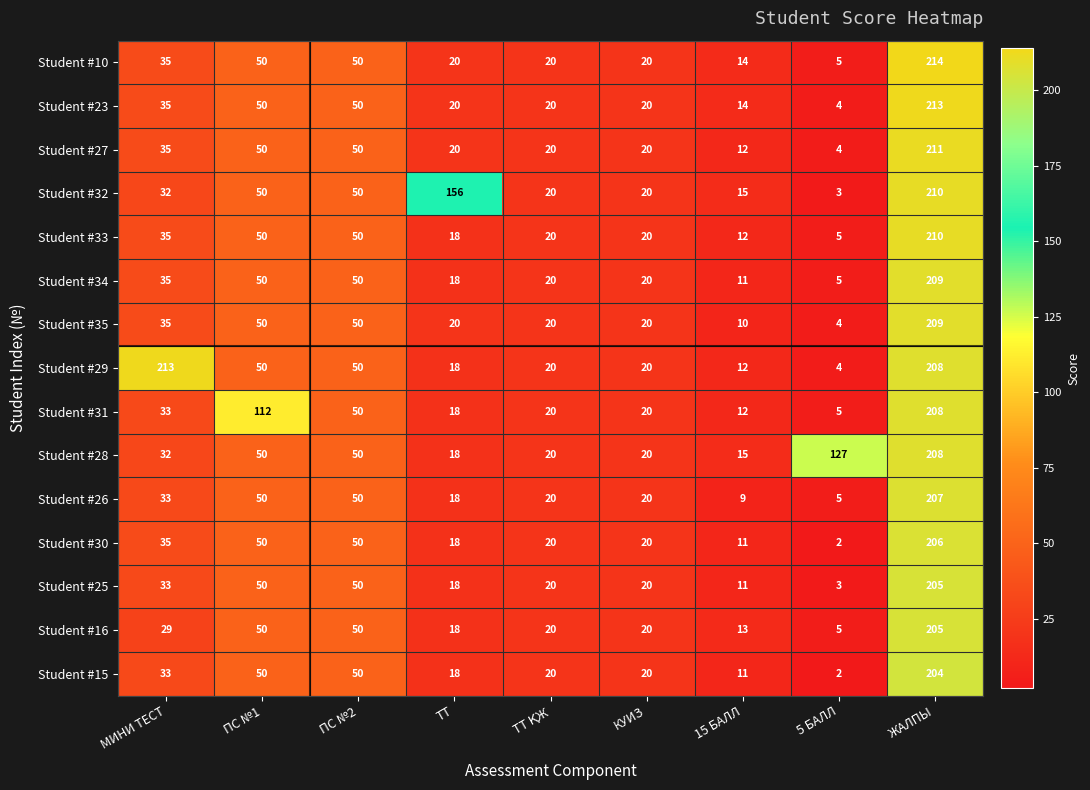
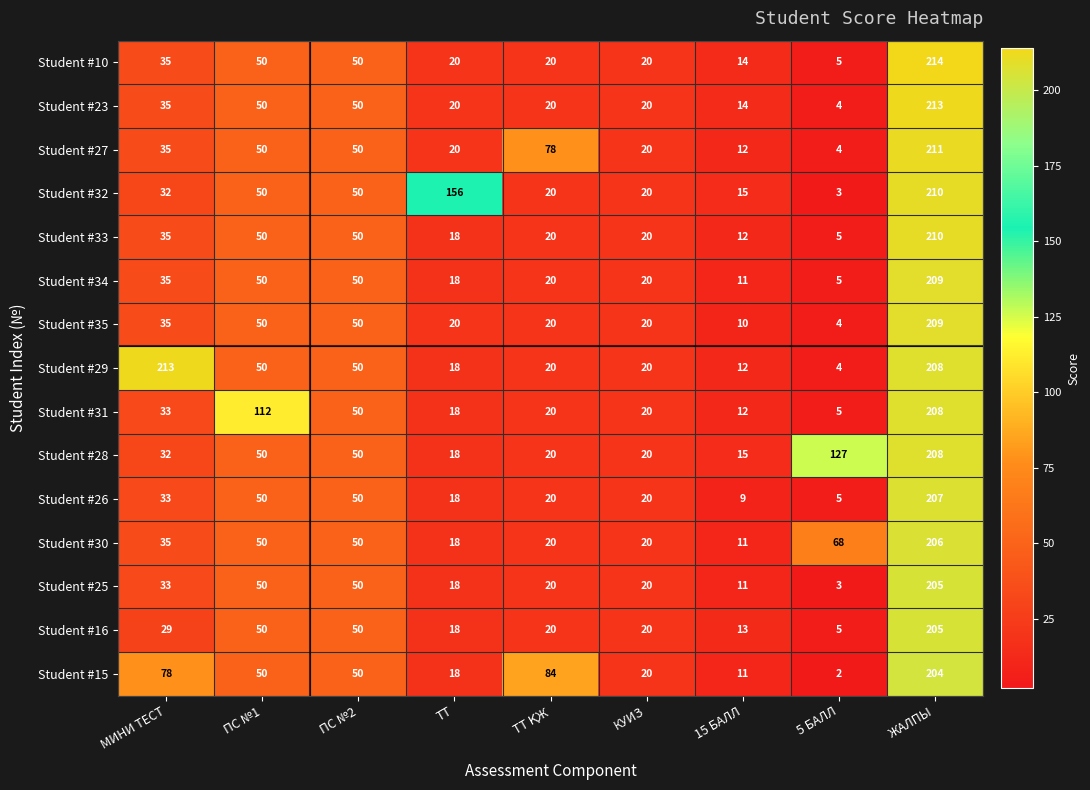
  {
    "Student #10": {
      "МИНИ ТЕСТ": 35,
      "ПС №1": 50,
      "ПС №2": 50,
      "ТТ": 20,
      "ТТ ҚЖ": 20,
      "КУИЗ": 20,
      "15 БАЛЛ": 14,
      "5 БАЛЛ": 5,
      "ЖАЛПЫ": 214
    },
    "Student #23": {
      "МИНИ ТЕСТ": 35,
      "ПС №1": 50,
      "ПС №2": 50,
      "ТТ": 20,
      "ТТ ҚЖ": 20,
      "КУИЗ": 20,
      "15 БАЛЛ": 14,
      "5 БАЛЛ": 4,
      "ЖАЛПЫ": 213
    },
    "Student #27": {
      "МИНИ ТЕСТ": 35,
      "ПС №1": 50,
      "ПС №2": 50,
      "ТТ": 20,
-     "ТТ ҚЖ": 20,
+     "ТТ ҚЖ": 78,
      "КУИЗ": 20,
      "15 БАЛЛ": 12,
      "5 БАЛЛ": 4,
      "ЖАЛПЫ": 211
    },
    "Student #32": {
      "МИНИ ТЕСТ": 32,
      "ПС №1": 50,
      "ПС №2": 50,
      "ТТ": 156,
      "ТТ ҚЖ": 20,
      "КУИЗ": 20,
      "15 БАЛЛ": 15,
      "5 БАЛЛ": 3,
      "ЖАЛПЫ": 210
    },
    "Student #33": {
      "МИНИ ТЕСТ": 35,
      "ПС №1": 50,
      "ПС №2": 50,
      "ТТ": 18,
      "ТТ ҚЖ": 20,
      "КУИЗ": 20,
      "15 БАЛЛ": 12,
      "5 БАЛЛ": 5,
      "ЖАЛПЫ": 210
    },
    "Student #34": {
      "МИНИ ТЕСТ": 35,
      "ПС №1": 50,
      "ПС №2": 50,
      "ТТ": 18,
      "ТТ ҚЖ": 20,
      "КУИЗ": 20,
      "15 БАЛЛ": 11,
      "5 БАЛЛ": 5,
      "ЖАЛПЫ": 209
    },
    "Student #35": {
      "МИНИ ТЕСТ": 35,
      "ПС №1": 50,
      "ПС №2": 50,
      "ТТ": 20,
      "ТТ ҚЖ": 20,
      "КУИЗ": 20,
      "15 БАЛЛ": 10,
      "5 БАЛЛ": 4,
      "ЖАЛПЫ": 209
    },
    "Student #29": {
      "МИНИ ТЕСТ": 213,
      "ПС №1": 50,
      "ПС №2": 50,
      "ТТ": 18,
      "ТТ ҚЖ": 20,
      "КУИЗ": 20,
      "15 БАЛЛ": 12,
      "5 БАЛЛ": 4,
      "ЖАЛПЫ": 208
    },
    "Student #31": {
      "МИНИ ТЕСТ": 33,
      "ПС №1": 112,
      "ПС №2": 50,
      "ТТ": 18,
      "ТТ ҚЖ": 20,
      "КУИЗ": 20,
      "15 БАЛЛ": 12,
      "5 БАЛЛ": 5,
      "ЖАЛПЫ": 208
    },
    "Student #28": {
      "МИНИ ТЕСТ": 32,
      "ПС №1": 50,
      "ПС №2": 50,
      "ТТ": 18,
      "ТТ ҚЖ": 20,
      "КУИЗ": 20,
      "15 БАЛЛ": 15,
      "5 БАЛЛ": 127,
      "ЖАЛПЫ": 208
    },
    "Student #26": {
      "МИНИ ТЕСТ": 33,
      "ПС №1": 50,
      "ПС №2": 50,
      "ТТ": 18,
      "ТТ ҚЖ": 20,
      "КУИЗ": 20,
      "15 БАЛЛ": 9,
      "5 БАЛЛ": 5,
      "ЖАЛПЫ": 207
    },
    "Student #30": {
      "МИНИ ТЕСТ": 35,
      "ПС №1": 50,
      "ПС №2": 50,
      "ТТ": 18,
      "ТТ ҚЖ": 20,
      "КУИЗ": 20,
      "15 БАЛЛ": 11,
-     "5 БАЛЛ": 2,
+     "5 БАЛЛ": 68,
      "ЖАЛПЫ": 206
    },
    "Student #25": {
      "МИНИ ТЕСТ": 33,
      "ПС №1": 50,
      "ПС №2": 50,
      "ТТ": 18,
      "ТТ ҚЖ": 20,
      "КУИЗ": 20,
      "15 БАЛЛ": 11,
      "5 БАЛЛ": 3,
      "ЖАЛПЫ": 205
    },
    "Student #16": {
      "МИНИ ТЕСТ": 29,
      "ПС №1": 50,
      "ПС №2": 50,
      "ТТ": 18,
      "ТТ ҚЖ": 20,
      "КУИЗ": 20,
      "15 БАЛЛ": 13,
      "5 БАЛЛ": 5,
      "ЖАЛПЫ": 205
    },
    "Student #15": {
-     "МИНИ ТЕСТ": 33,
+     "МИНИ ТЕСТ": 78,
      "ПС №1": 50,
      "ПС №2": 50,
      "ТТ": 18,
-     "ТТ ҚЖ": 20,
+     "ТТ ҚЖ": 84,
      "КУИЗ": 20,
      "15 БАЛЛ": 11,
      "5 БАЛЛ": 2,
      "ЖАЛПЫ": 204
    }
  }
